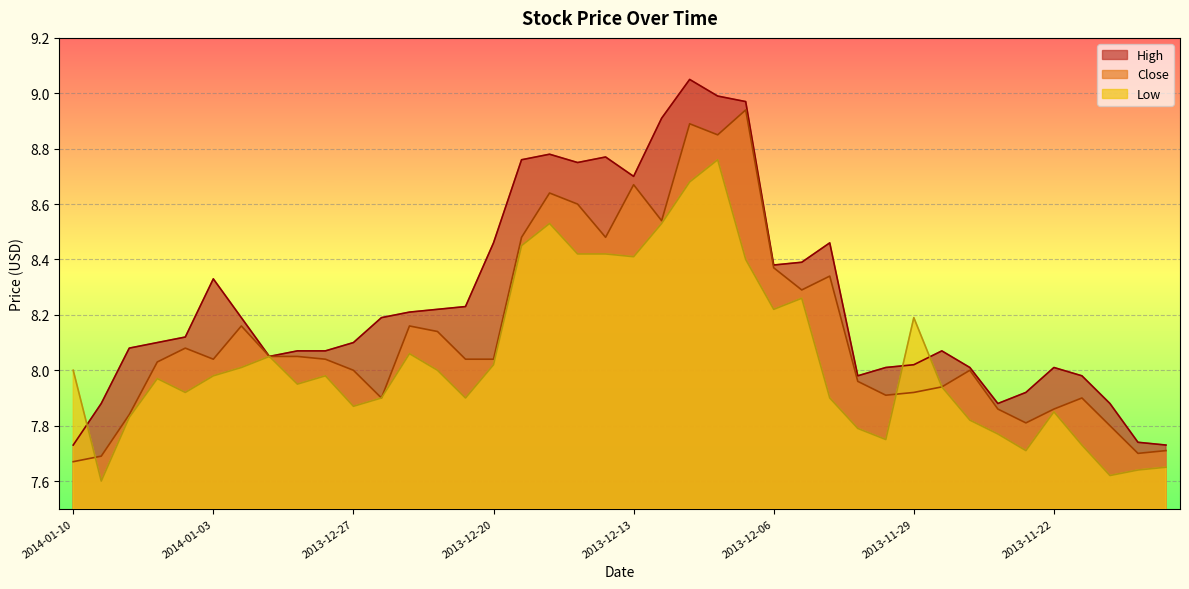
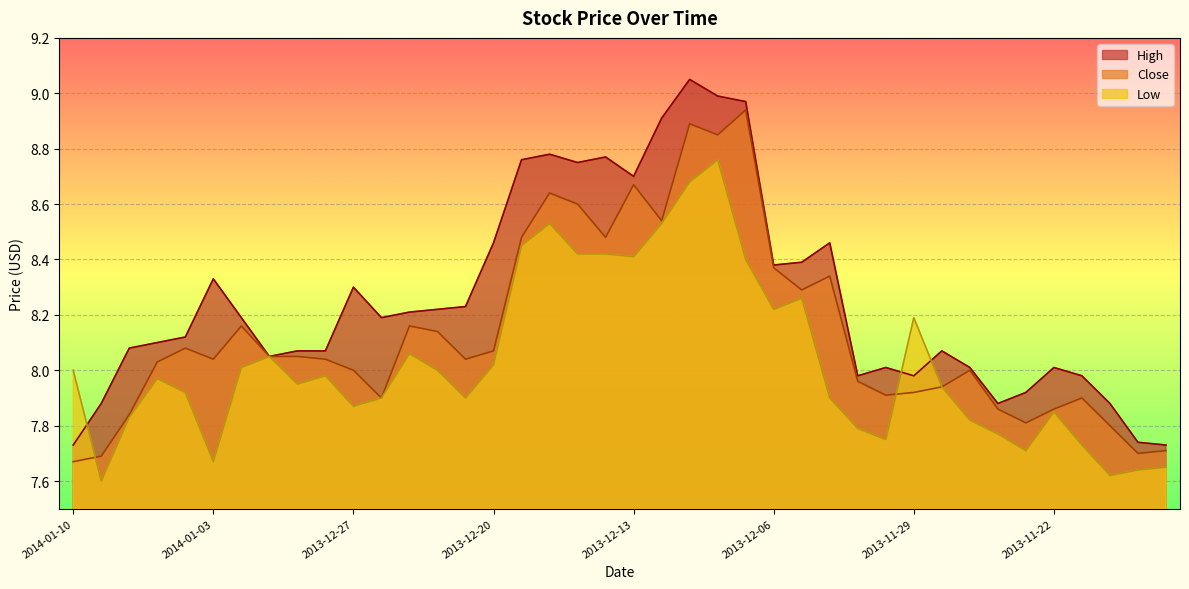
  {
    "High": {
      "2014-01-10": 7.73,
      "2014-01-03": 8.33,
-     "2013-12-27": 8.1,
+     "2013-12-27": 8.3,
      "2013-12-20": 8.46,
      "2013-12-13": 8.70,
      "2013-12-06": 8.38,
-     "2013-11-29": 8.02,
+     "2013-11-29": 7.98,
      "2013-11-22": 8.01
    },
    "Close": {
      "2014-01-10": 7.67,
      "2014-01-03": 8.04,
      "2013-12-27": 8.00,
-     "2013-12-20": 8.04,
+     "2013-12-20": 8.07,
      "2013-12-13": 8.67,
      "2013-12-06": 8.37,
      "2013-11-29": 7.92,
      "2013-11-22": 7.86
    },
    "Low": {
      "2014-01-10": 8.00,
-     "2014-01-03": 7.98,
+     "2014-01-03": 7.67,
      "2013-12-27": 7.87,
      "2013-12-20": 8.02,
      "2013-12-13": 8.41,
      "2013-12-06": 8.22,
      "2013-11-29": 8.19,
      "2013-11-22": 7.85
    }
  }
